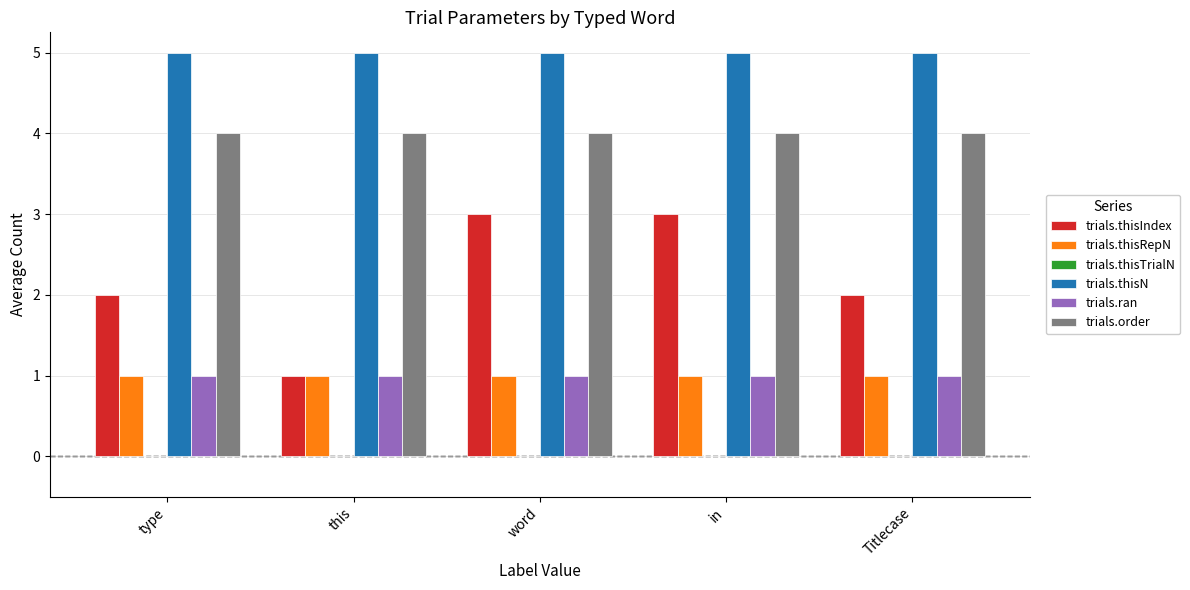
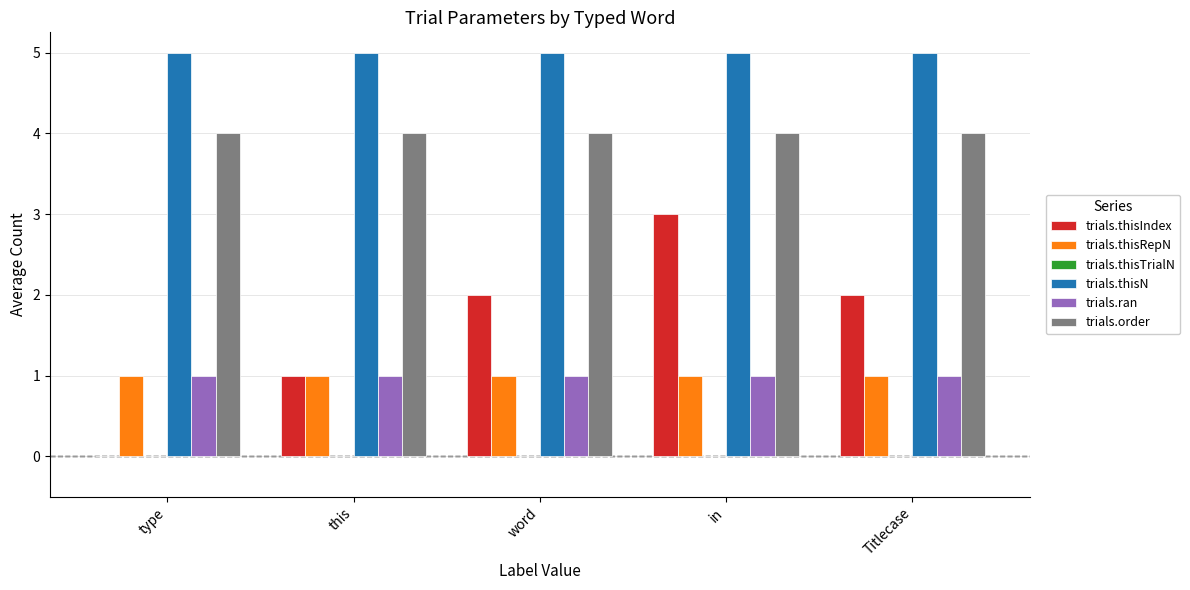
  {
    "trials.thisIndex": {
-     "type": 2,
+     "type": 0,
      "this": 1,
-     "word": 3,
+     "word": 2,
      "in": 3,
      "Titlecase": 2
    },
    "trials.thisRepN": {
      "type": 1,
      "this": 1,
      "word": 1,
      "in": 1,
      "Titlecase": 1
    },
    "trials.thisTrialN": {
      "type": 0,
      "this": 0,
      "word": 0,
      "in": 0,
      "Titlecase": 0
    },
    "trials.thisN": {
      "type": 5,
      "this": 5,
      "word": 5,
      "in": 5,
      "Titlecase": 5
    },
    "trials.ran": {
      "type": 1,
      "this": 1,
      "word": 1,
      "in": 1,
      "Titlecase": 1
    },
    "trials.order": {
      "type": 4,
      "this": 4,
      "word": 4,
      "in": 4,
      "Titlecase": 4
    }
  }
